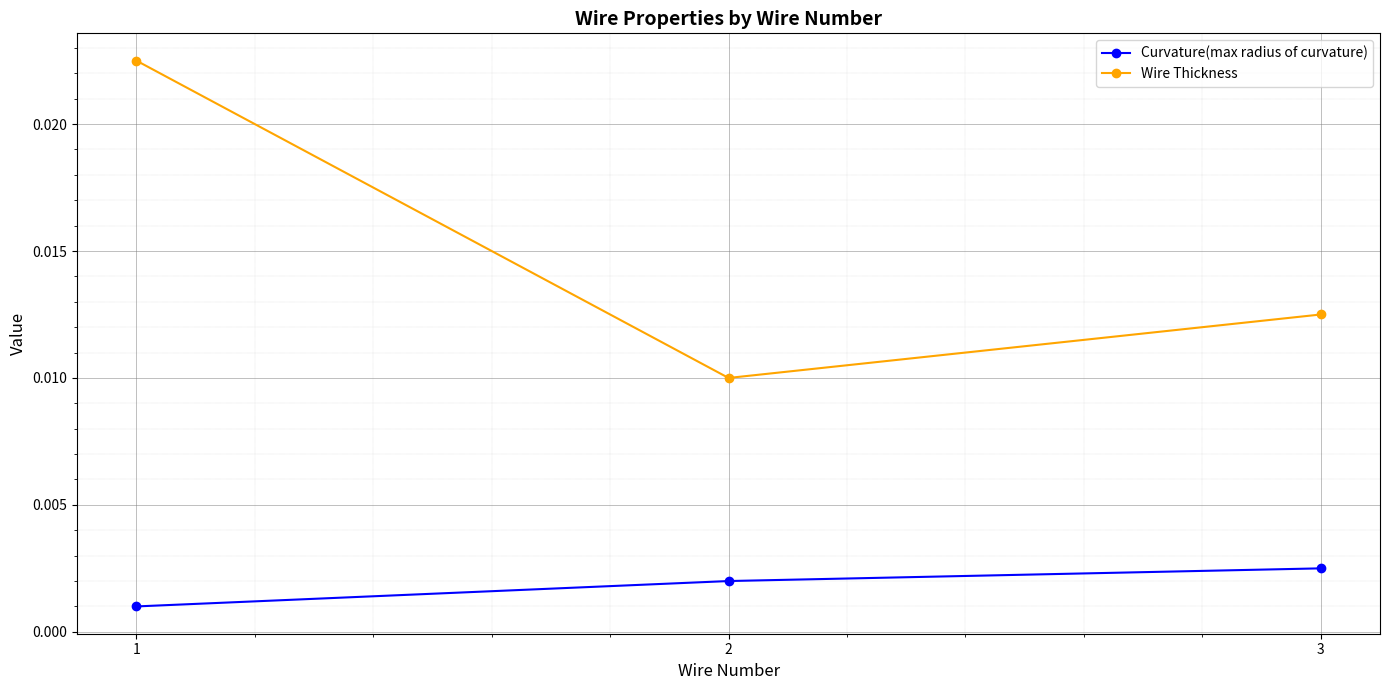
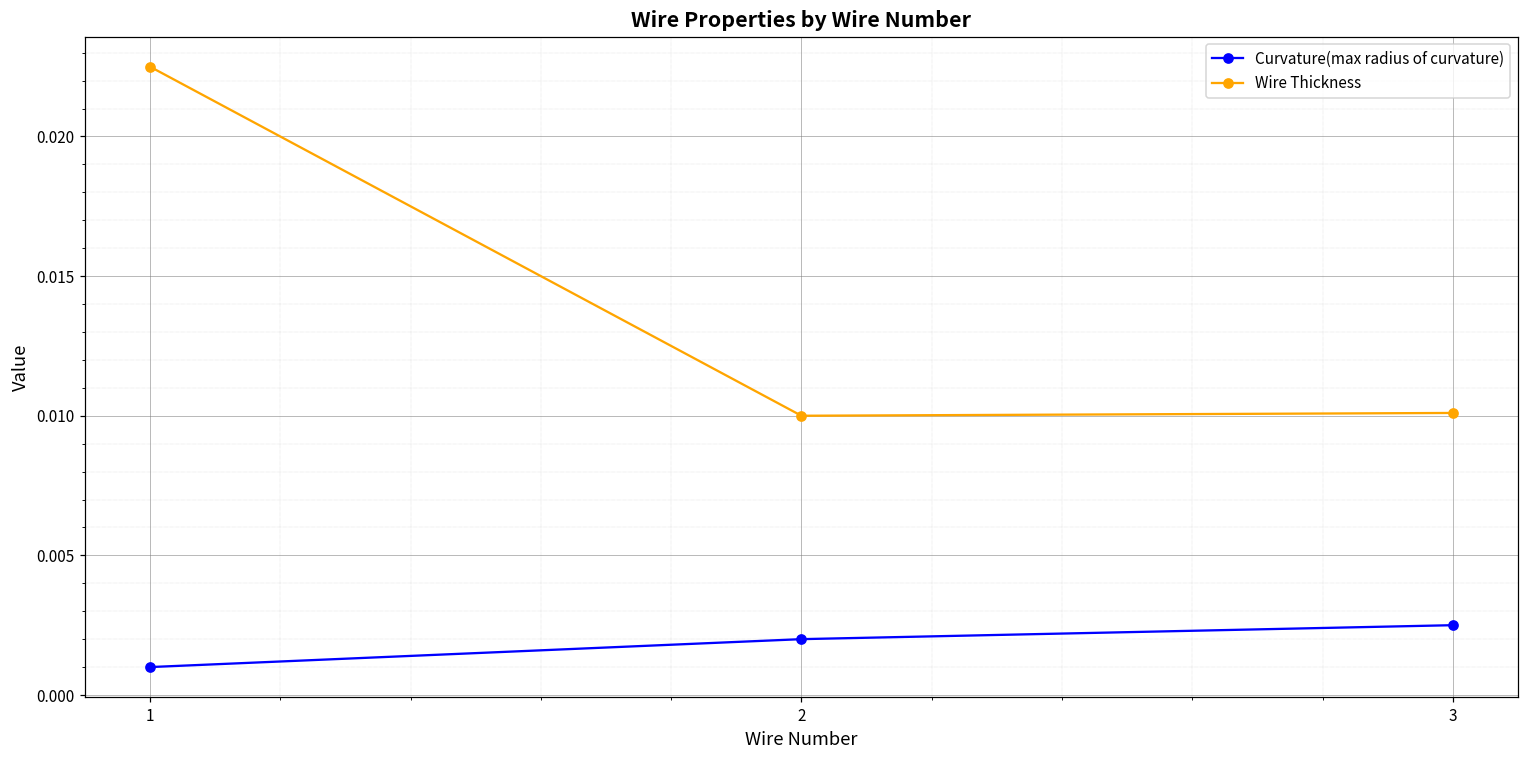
  {
    "Curvature(max radius of curvature)": {
      "1": 0.0010,
      "2": 0.0020,
      "3": 0.0025
    },
    "Wire Thickness": {
      "1": 0.0225,
      "2": 0.0100,
-     "3": 0.0125
+     "3": 0.0101
    }
  }
